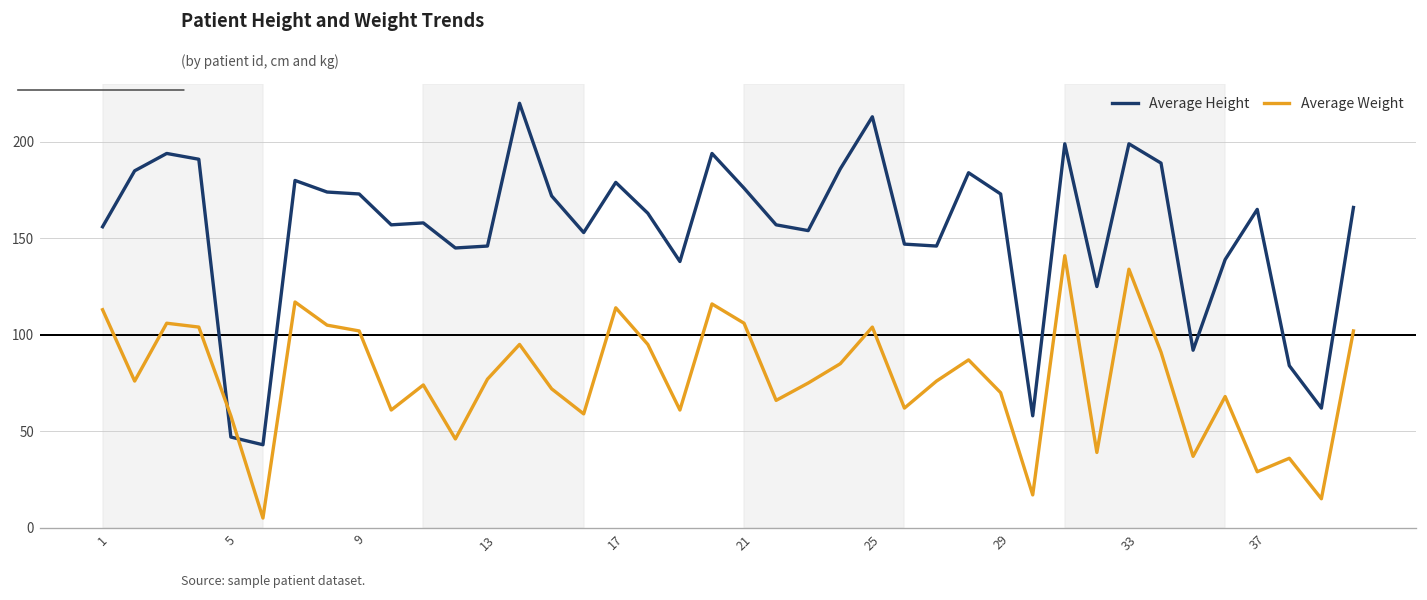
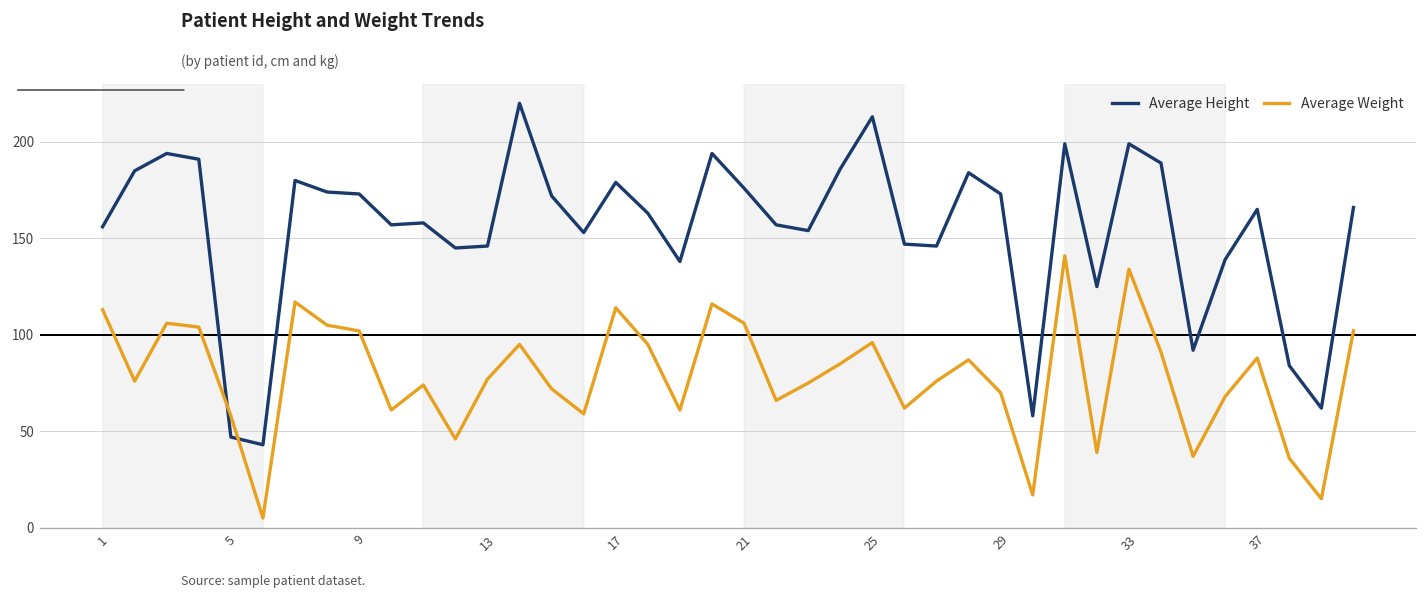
  {
    "Average Height": {
      "1": 156,
      "5": 47,
      "9": 173,
      "13": 146,
      "17": 179,
      "21": 176,
      "25": 213,
      "29": 173,
      "33": 199,
      "37": 165
    },
    "Average Weight": {
      "1": 113,
      "5": 58,
      "9": 102,
      "13": 77,
      "17": 114,
      "21": 106,
-     "25": 104,
+     "25": 96,
      "29": 70,
      "33": 134,
-     "37": 29
+     "37": 88
    }
  }
